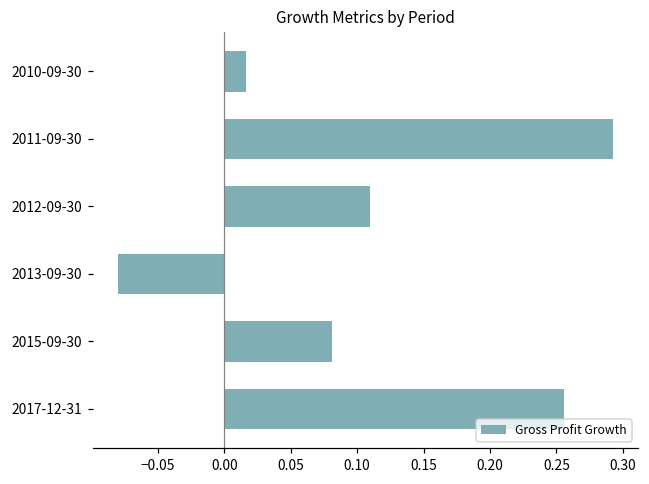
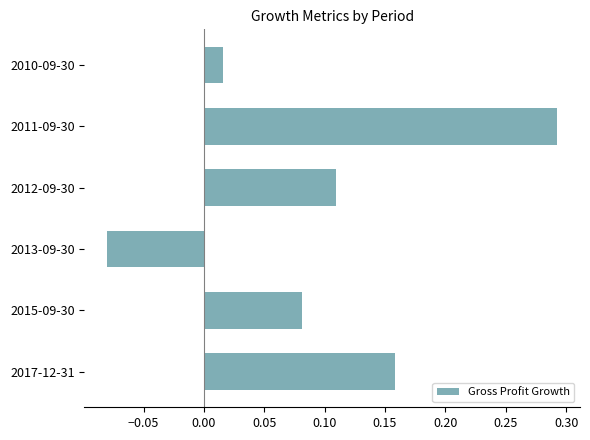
  {
    "2010-09-30": 0.016,
    "2011-09-30": 0.293,
    "2012-09-30": 0.109,
    "2013-09-30": -0.080,
    "2015-09-30": 0.081,
-   "2017-12-31": 0.256
+   "2017-12-31": 0.158
  }
